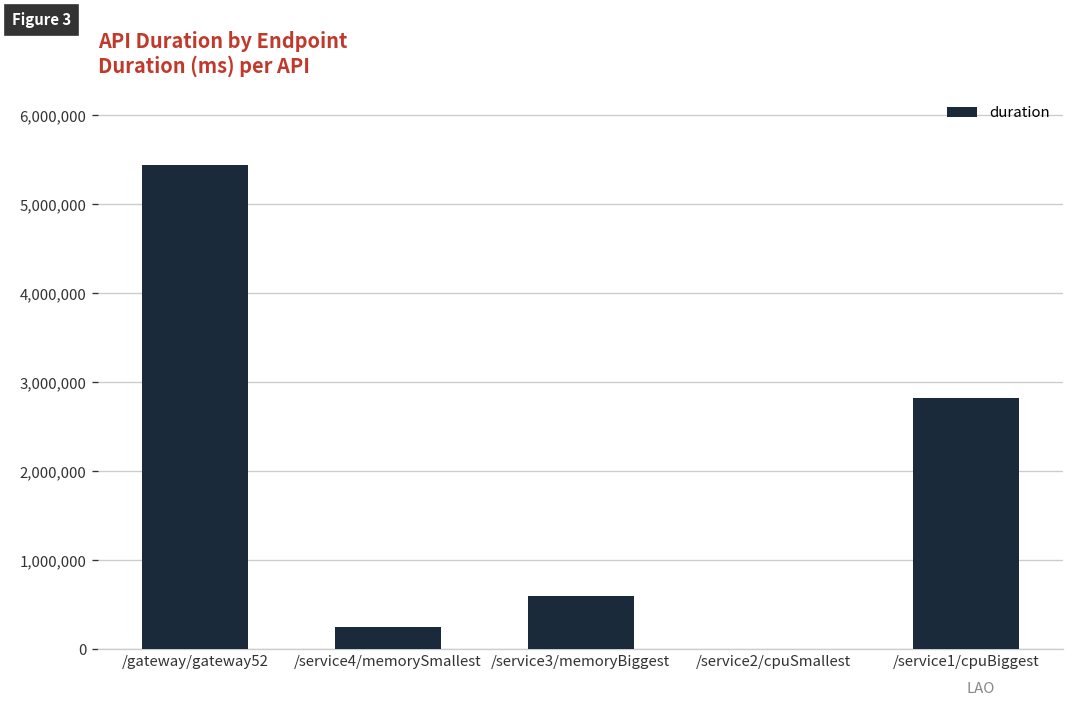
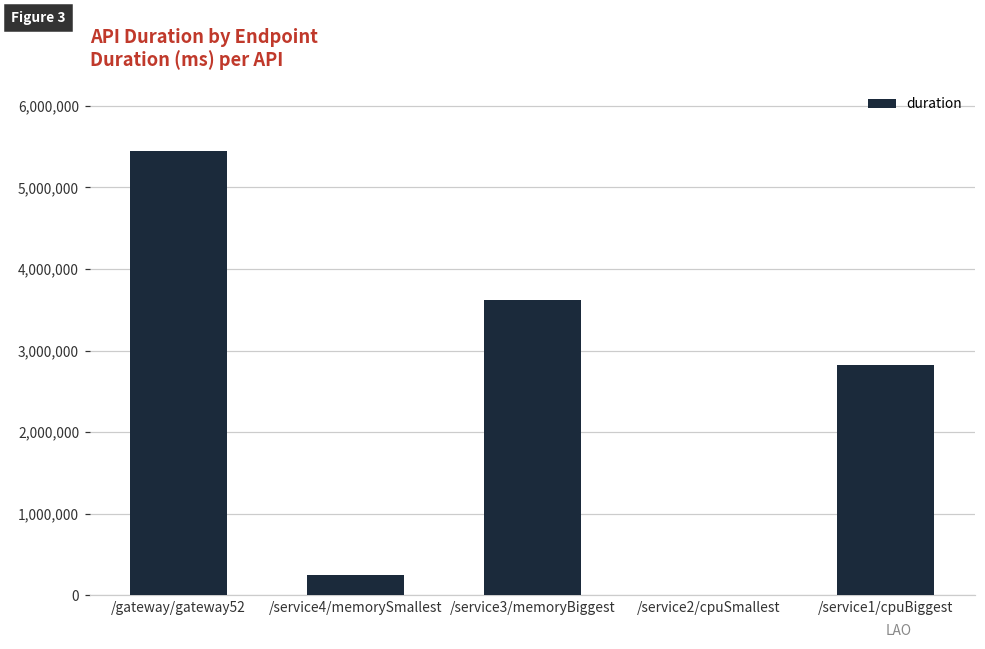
  {
    "/gateway/gateway52": "5,400,000",
    "/service4/memorySmallest": "300,000",
-   "/service3/memoryBiggest": "600,000",
+   "/service3/memoryBiggest": "3,600,000",
    "/service1/cpuBiggest": "2,800,000"
  }
